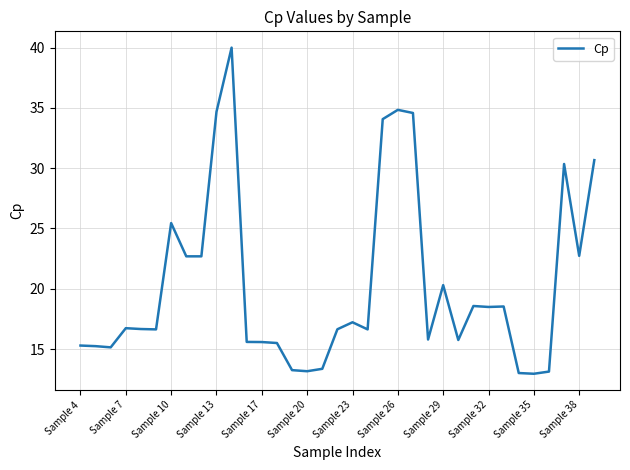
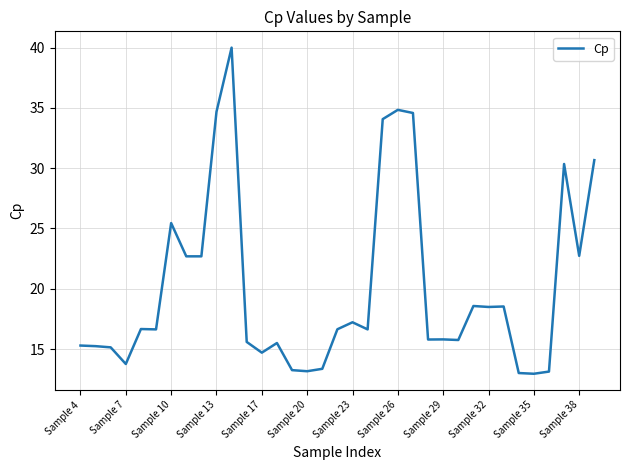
  {
    "Sample 4": 15.3,
-   "Sample 7": 16.7,
+   "Sample 7": 13.8,
    "Sample 10": 25.5,
    "Sample 13": 34.7,
-   "Sample 17": 15.6,
+   "Sample 17": 14.7,
    "Sample 20": 13.2,
    "Sample 23": 17.2,
    "Sample 26": 34.8,
-   "Sample 29": 20.3,
+   "Sample 29": 15.8,
    "Sample 32": 18.5,
    "Sample 35": 13.0,
    "Sample 38": 22.7
  }
